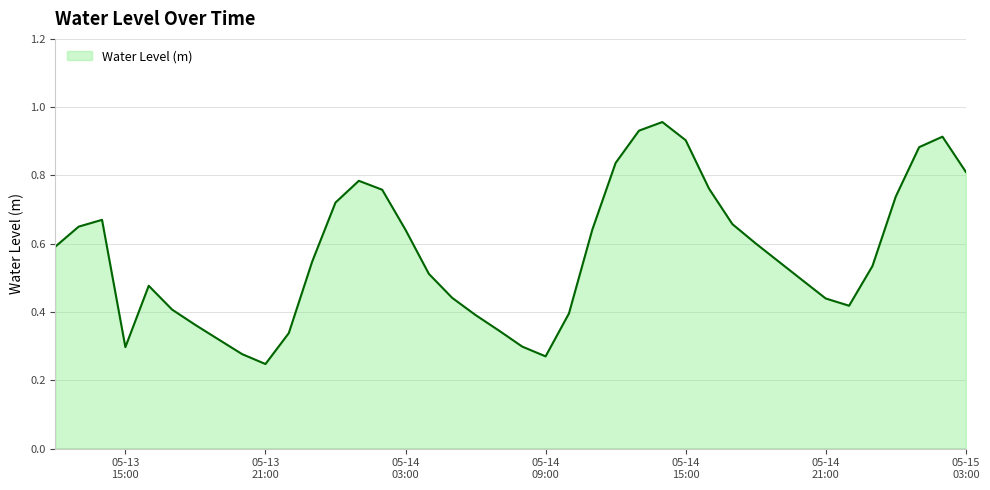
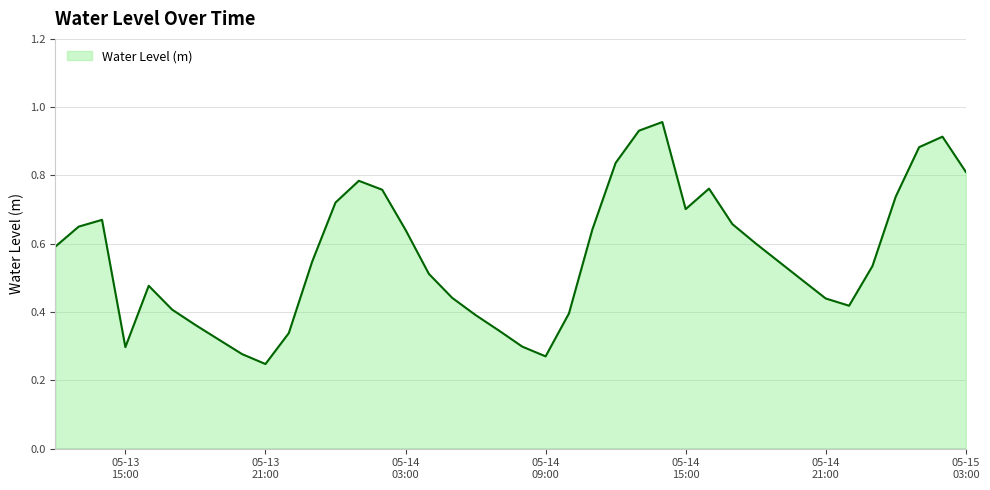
  {
    "05-13 15:00": 0.30,
    "05-13 21:00": 0.25,
    "05-14 03:00": 0.64,
    "05-14 09:00": 0.27,
-   "05-14 15:00": 0.90,
+   "05-14 15:00": 0.70,
    "05-14 21:00": 0.44,
    "05-15 03:00": 0.81
  }
